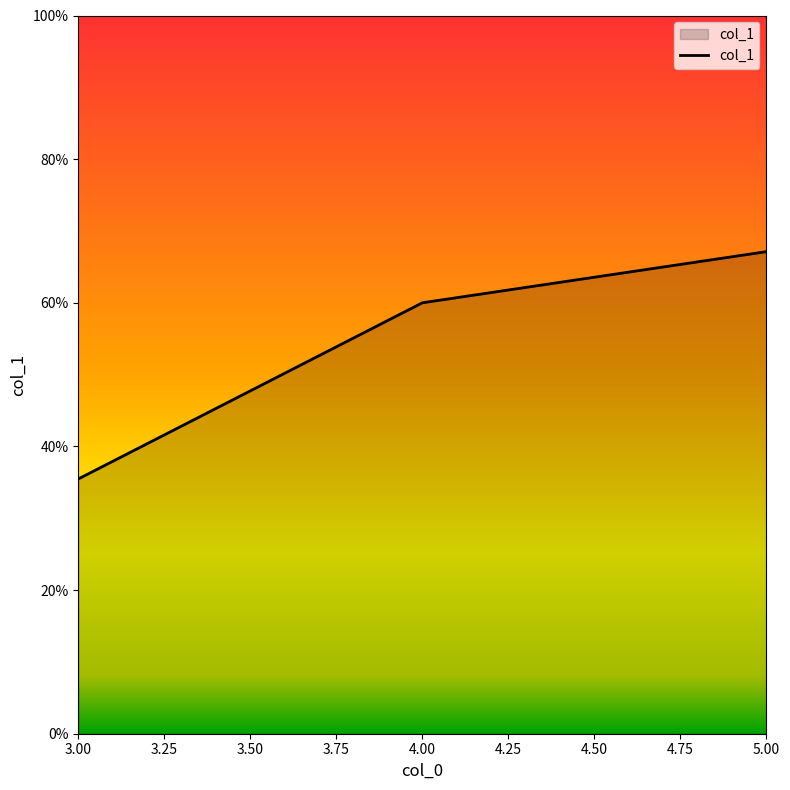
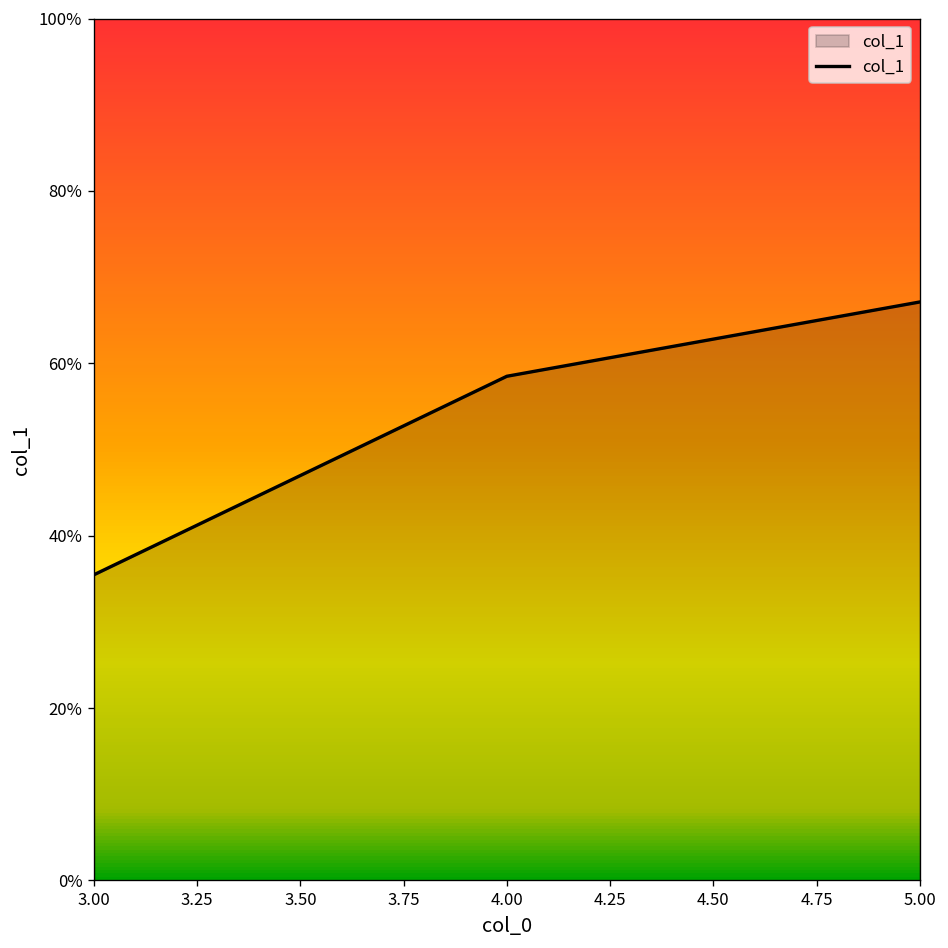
  {
    "3.00": "35%",
-   "4.00": "60%",
+   "4.00": "59%",
    "5.00": "67%"
  }
